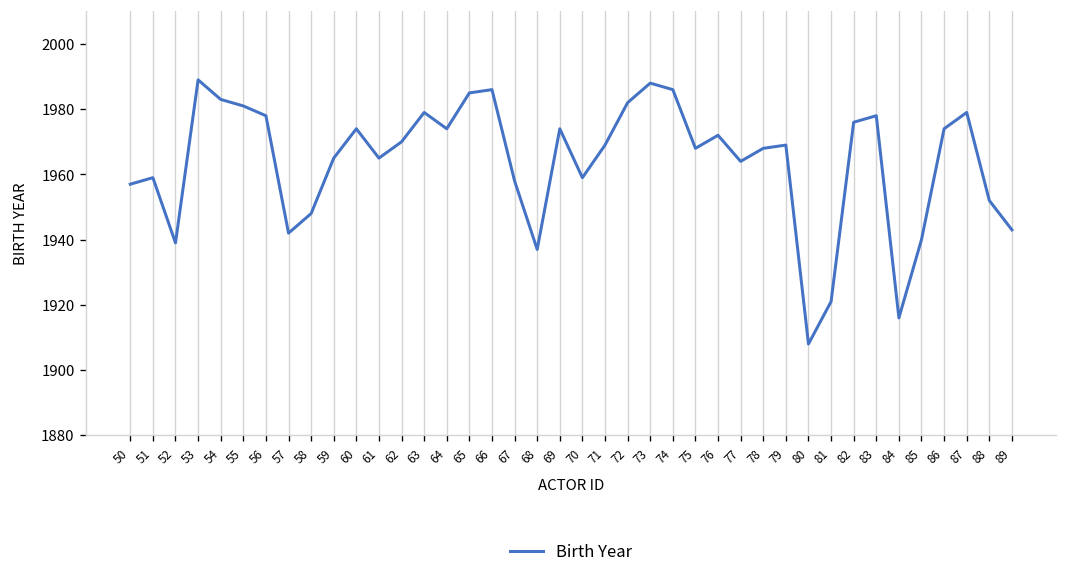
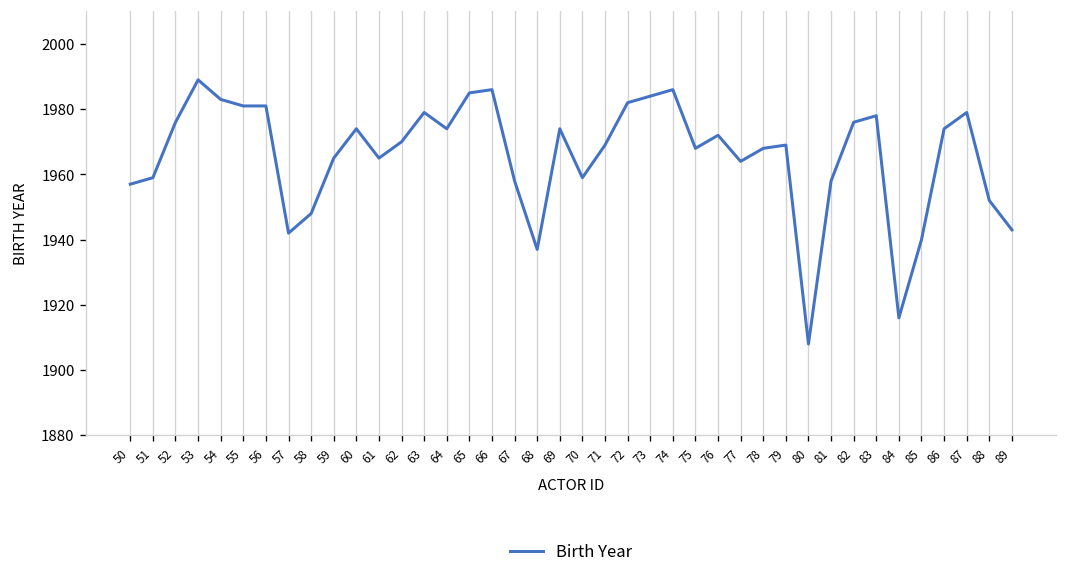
  {
    "50": 1957,
    "51": 1959,
-   "52": 1939,
+   "52": 1976,
    "53": 1989,
    "54": 1983,
    "55": 1981,
-   "56": 1978,
+   "56": 1981,
    "57": 1942,
    "58": 1948,
    "59": 1965,
    "60": 1974,
    "61": 1965,
    "62": 1970,
    "63": 1979,
    "64": 1974,
    "65": 1985,
    "66": 1986,
    "67": 1958,
    "68": 1937,
    "69": 1974,
    "70": 1959,
    "71": 1969,
    "72": 1982,
-   "73": 1988,
+   "73": 1984,
    "74": 1986,
    "75": 1968,
    "76": 1972,
    "77": 1964,
    "78": 1968,
    "79": 1969,
    "80": 1908,
-   "81": 1921,
+   "81": 1958,
    "82": 1976,
    "83": 1978,
    "84": 1916,
    "85": 1940,
    "86": 1974,
    "87": 1979,
    "88": 1952,
    "89": 1943
  }
